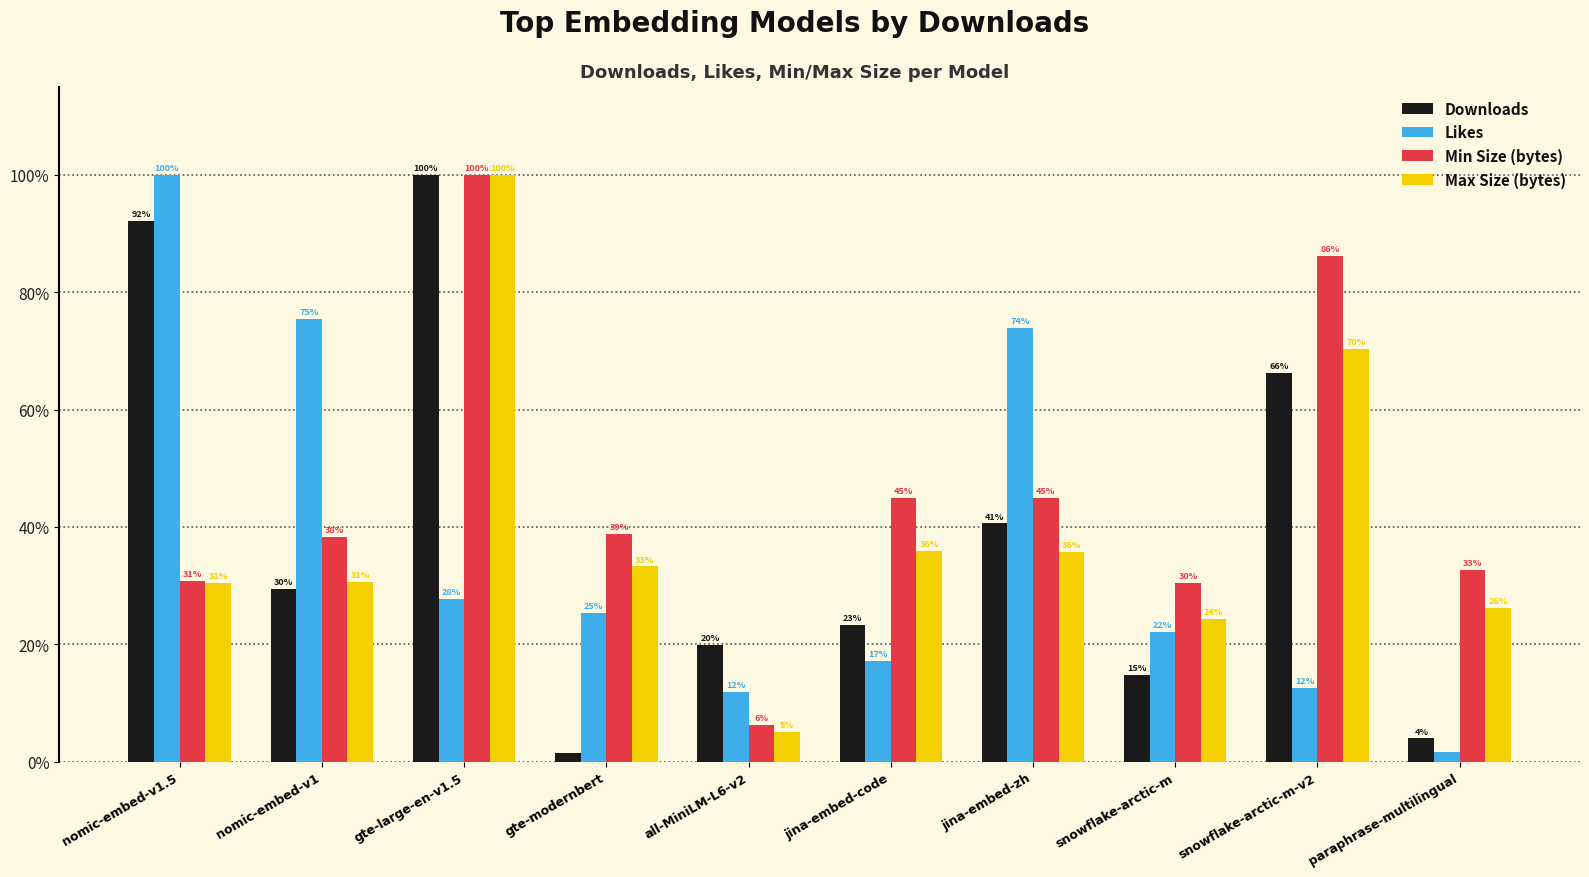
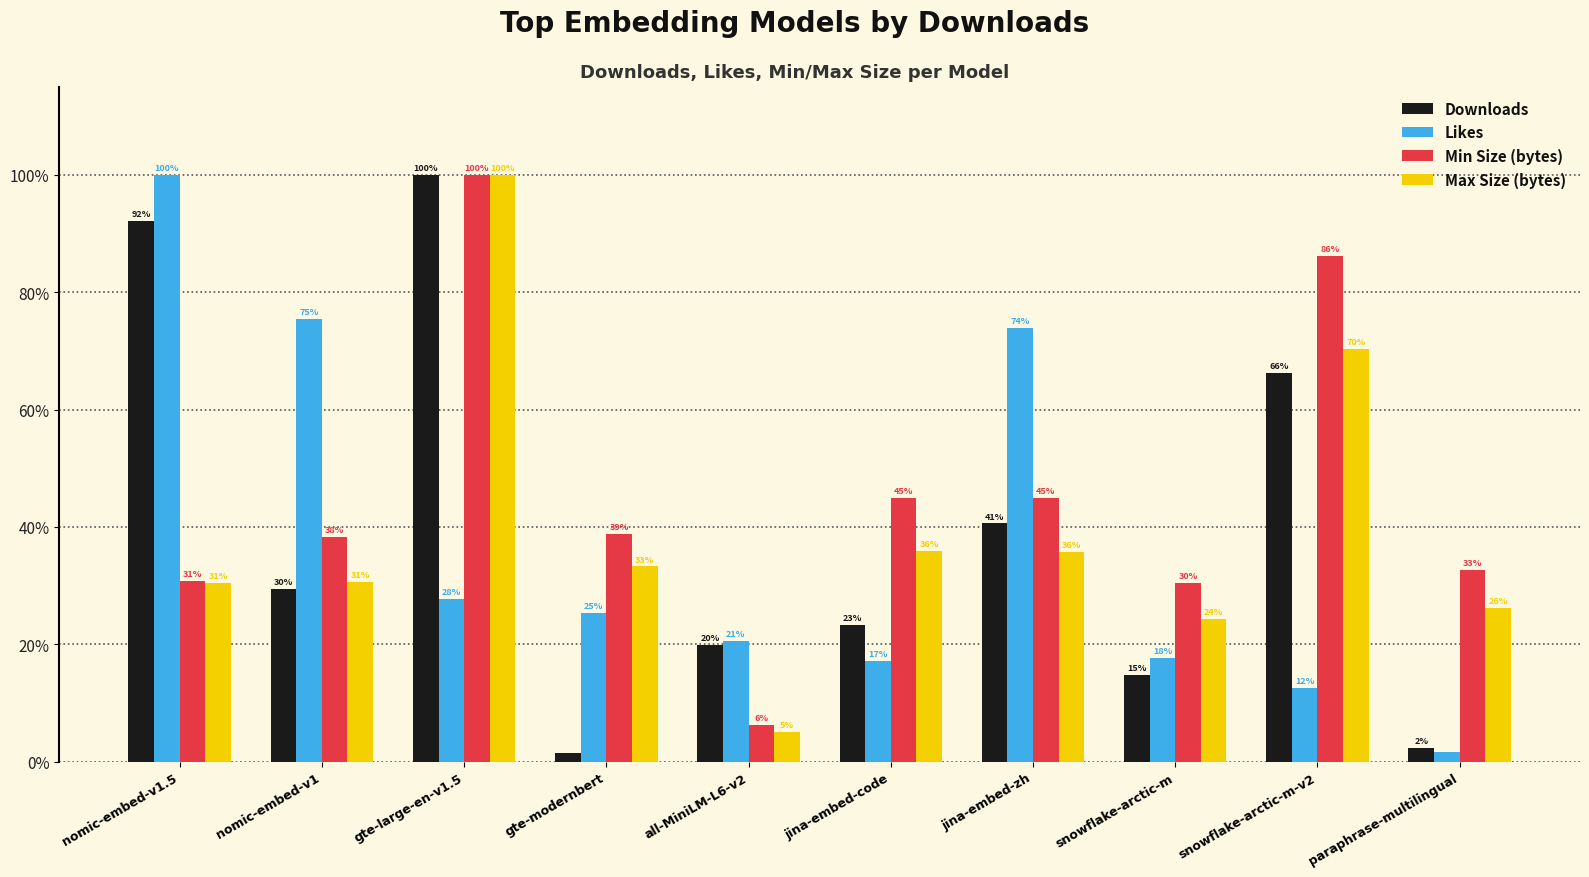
  {
    "Downloads": {
      "nomic-embed-v1.5": "92%",
      "nomic-embed-v1": "30%",
      "gte-large-en-v1.5": "100%",
      "all-MiniLM-L6-v2": "20%",
      "jina-embed-code": "23%",
      "jina-embed-zh": "41%",
      "snowflake-arctic-m": "15%",
      "snowflake-arctic-m-v2": "66%",
-     "paraphrase-multilingual": "4%"
+     "paraphrase-multilingual": "2%"
    },
    "Likes": {
      "nomic-embed-v1.5": "100%",
      "nomic-embed-v1": "75%",
      "gte-large-en-v1.5": "28%",
      "gte-modernbert": "25%",
-     "all-MiniLM-L6-v2": "12%",
+     "all-MiniLM-L6-v2": "21%",
      "jina-embed-code": "17%",
      "jina-embed-zh": "74%",
-     "snowflake-arctic-m": "22%",
+     "snowflake-arctic-m": "18%",
      "snowflake-arctic-m-v2": "12%"
    },
    "Min Size (bytes)": {
      "nomic-embed-v1.5": "31%",
      "nomic-embed-v1": "38%",
      "gte-large-en-v1.5": "100%",
      "gte-modernbert": "39%",
      "all-MiniLM-L6-v2": "6%",
      "jina-embed-code": "45%",
      "jina-embed-zh": "45%",
      "snowflake-arctic-m": "30%",
      "snowflake-arctic-m-v2": "86%",
      "paraphrase-multilingual": "33%"
    },
    "Max Size (bytes)": {
      "nomic-embed-v1.5": "31%",
      "nomic-embed-v1": "31%",
      "gte-large-en-v1.5": "100%",
      "gte-modernbert": "33%",
      "all-MiniLM-L6-v2": "5%",
      "jina-embed-code": "36%",
      "jina-embed-zh": "36%",
      "snowflake-arctic-m": "24%",
      "snowflake-arctic-m-v2": "70%",
      "paraphrase-multilingual": "26%"
    }
  }
